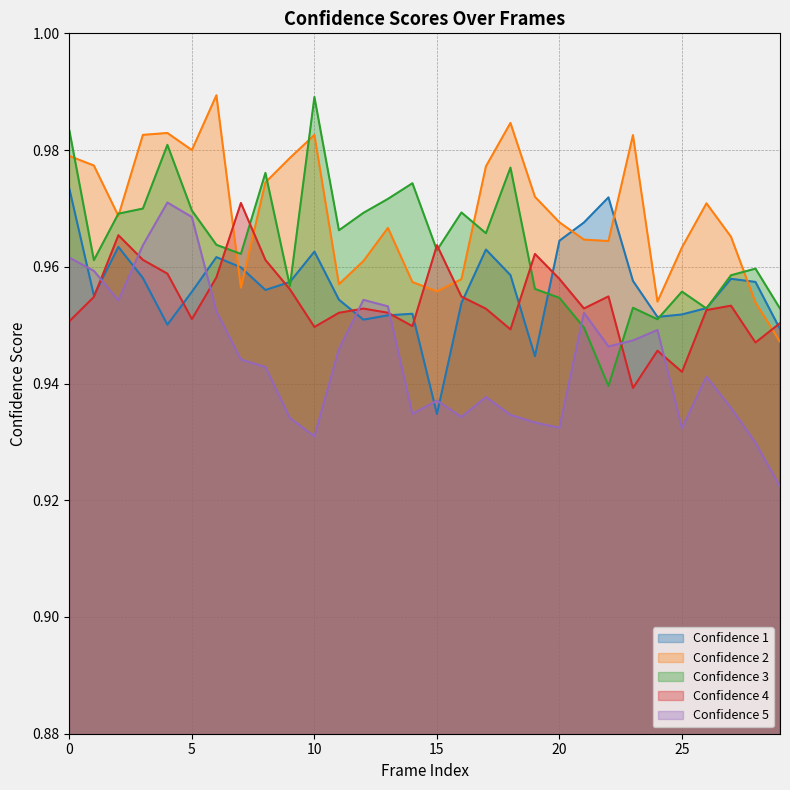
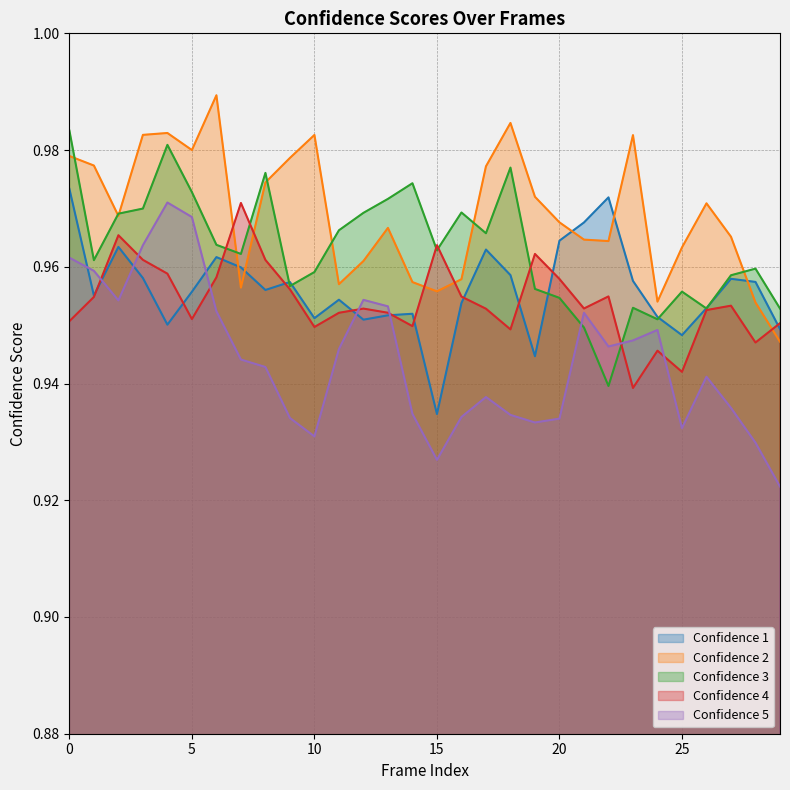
  {
    "Confidence 1": {
      "0": 0.973,
      "5": 0.956,
-     "10": 0.963,
+     "10": 0.951,
      "15": 0.935,
      "20": 0.964,
-     "25": 0.952
+     "25": 0.948
    },
    "Confidence 3": {
      "0": 0.983,
-     "5": 0.970,
-     "10": 0.989,
+     "5": 0.973,
+     "10": 0.959,
      "15": 0.963,
      "20": 0.955,
      "25": 0.956
    },
    "Confidence 5": {
      "0": 0.962,
      "5": 0.969,
      "10": 0.931,
-     "15": 0.937,
-     "20": 0.932,
+     "15": 0.927,
+     "20": 0.934,
      "25": 0.932
    }
  }
